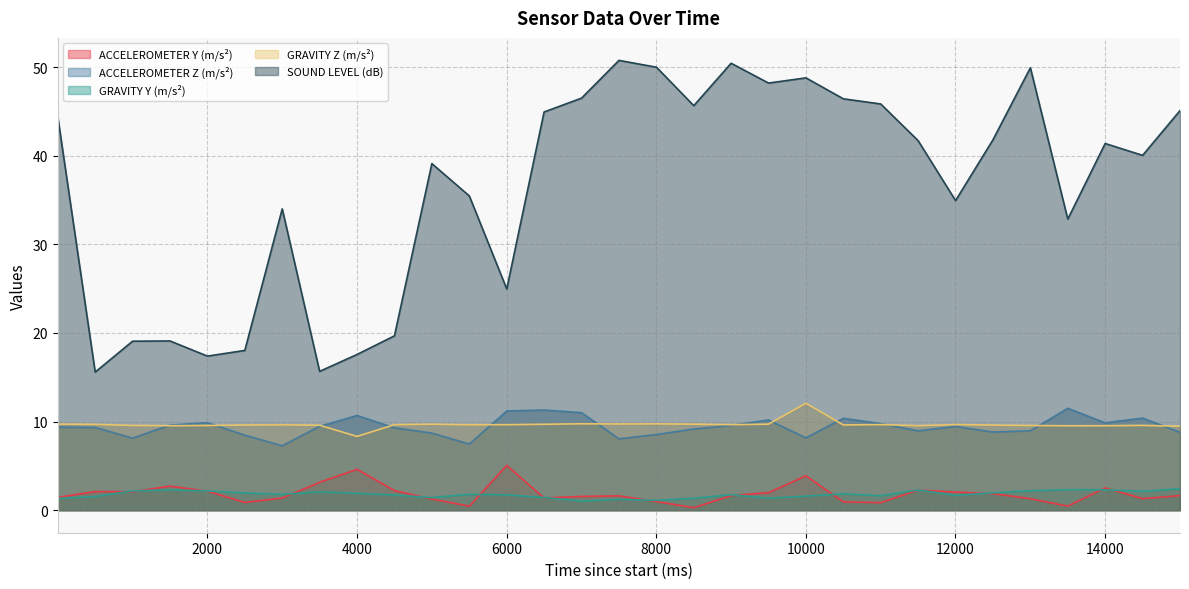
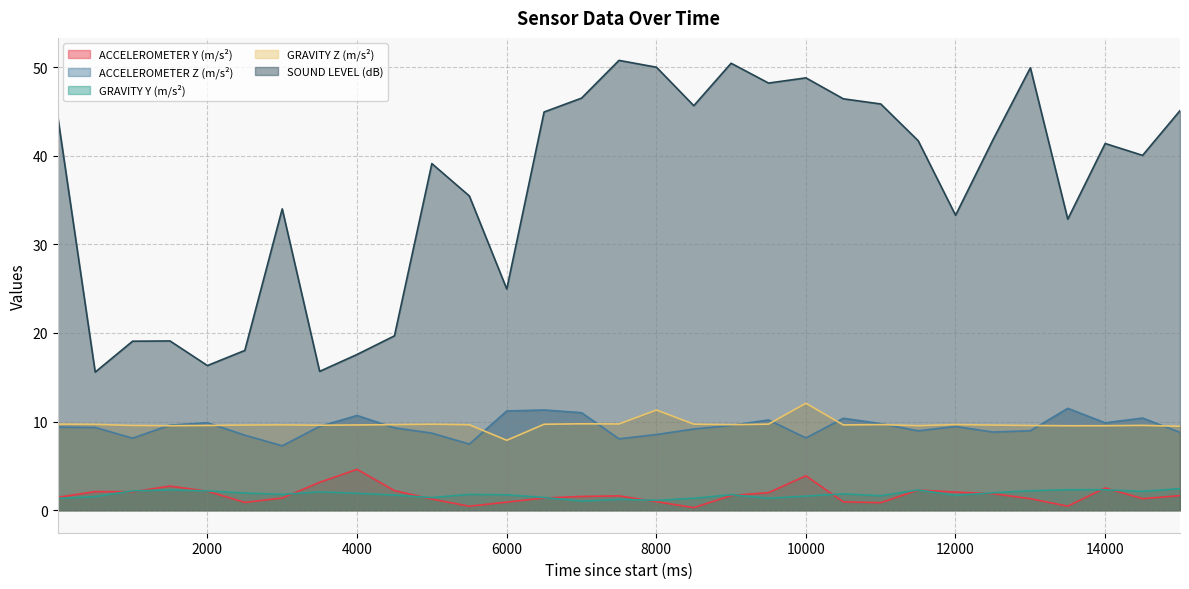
  {
    "ACCELEROMETER Y (m/s²)": {
      "4000": 5,
-     "6000": 5,
+     "6000": 1,
      "10000": 4,
      "12000": 2
    },
    "GRAVITY Z (m/s²)": {
      "2000": 10,
-     "4000": 8,
-     "6000": 10,
-     "8000": 10,
+     "4000": 10,
+     "6000": 8,
+     "8000": 11,
      "10000": 12,
      "14000": 10
    },
    "SOUND LEVEL (dB)": {
-     "2000": 17,
+     "2000": 16,
      "4000": 18,
      "6000": 25,
      "8000": 50,
      "10000": 49,
-     "12000": 35,
+     "12000": 33,
      "14000": 41
    }
  }
